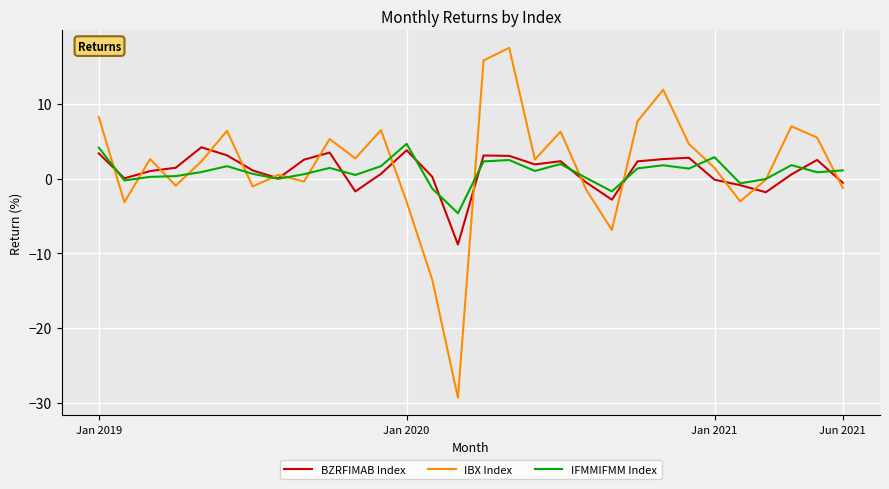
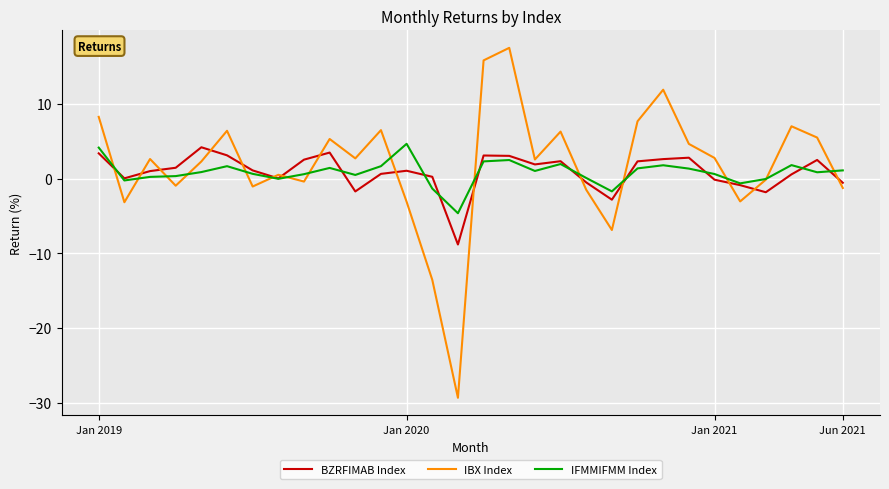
  {
    "BZRFIMAB Index": {
      "Jan 2019": 3,
-     "Jan 2020": 4,
+     "Jan 2020": 1,
      "Jan 2021": 0,
      "Jun 2021": -1
    },
    "IBX Index": {
      "Jan 2019": 8,
      "Jan 2020": -3,
-     "Jan 2021": 1,
+     "Jan 2021": 3,
      "Jun 2021": -1
    },
    "IFMMIFMM Index": {
      "Jan 2019": 4,
      "Jan 2020": 5,
-     "Jan 2021": 3,
+     "Jan 2021": 1,
      "Jun 2021": 1
    }
  }
